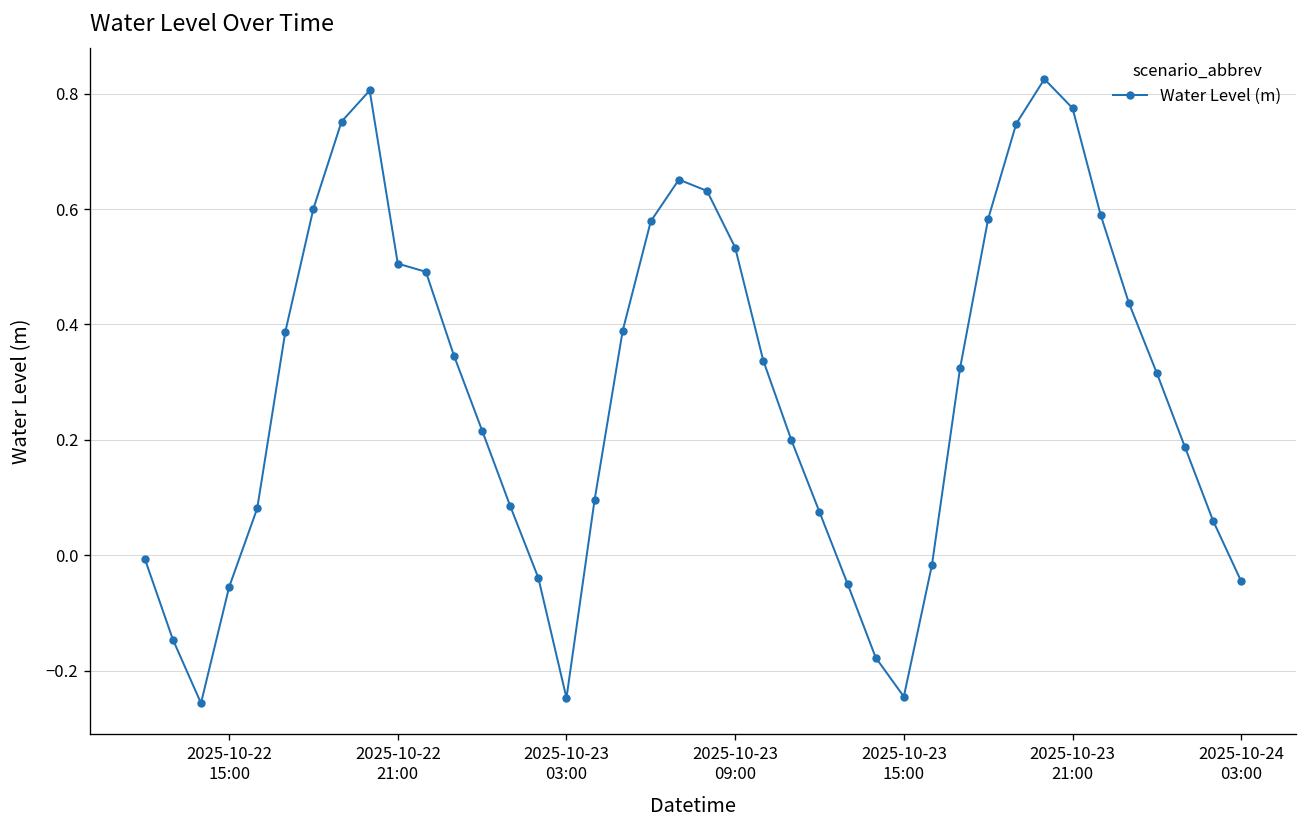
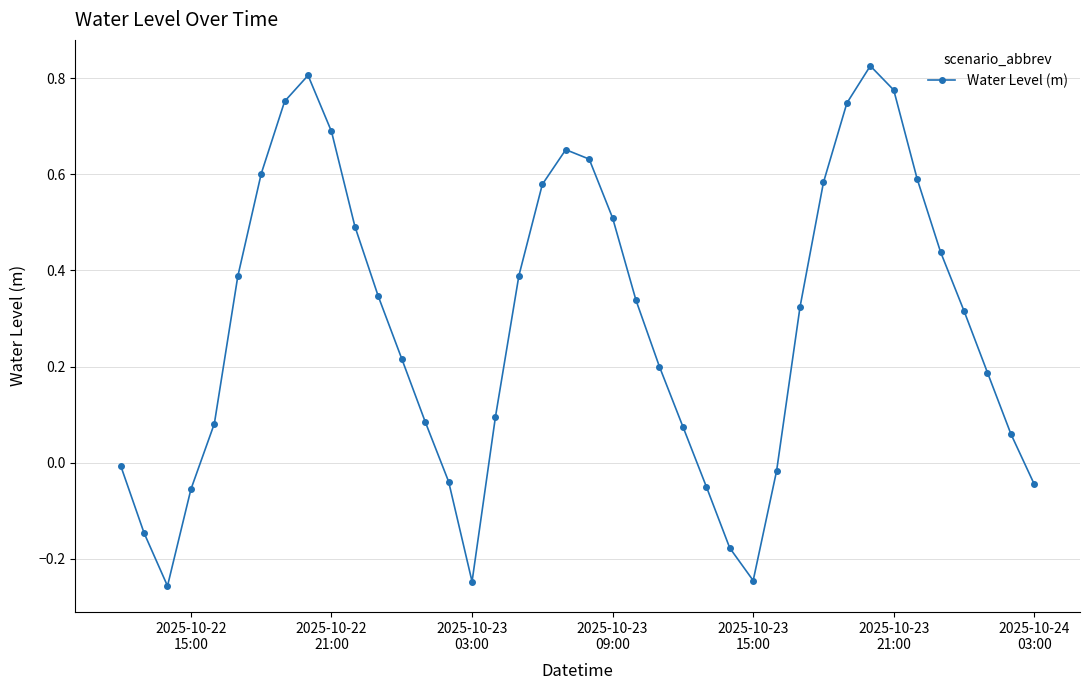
  {
    "2025-10-22 15:00": -0.06,
-   "2025-10-22 21:00": 0.51,
+   "2025-10-22 21:00": 0.69,
    "2025-10-23 03:00": -0.25,
-   "2025-10-23 09:00": 0.53,
+   "2025-10-23 09:00": 0.51,
    "2025-10-23 15:00": -0.25,
    "2025-10-23 21:00": 0.78,
    "2025-10-24 03:00": -0.05
  }
